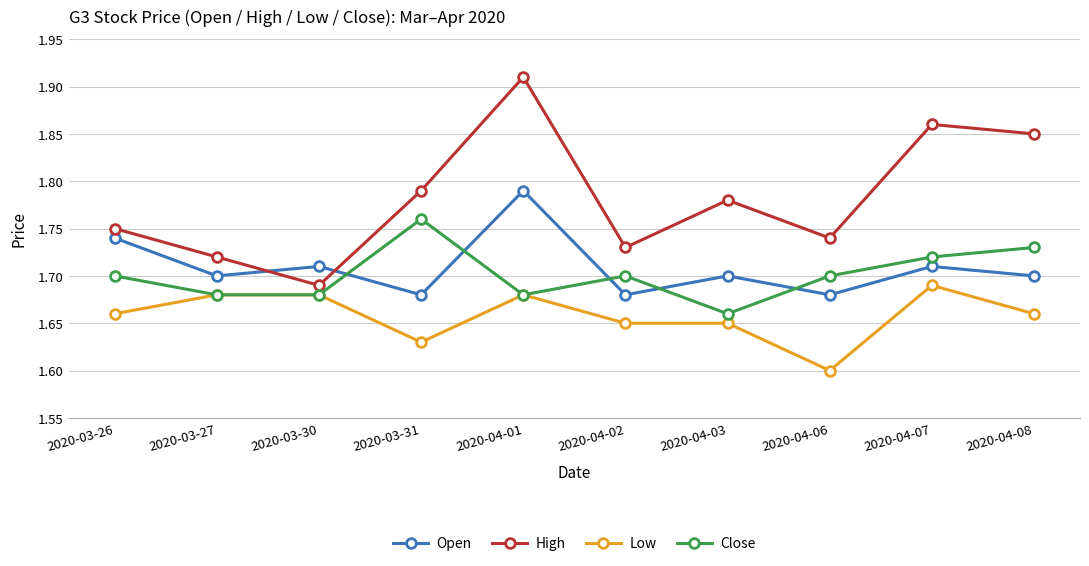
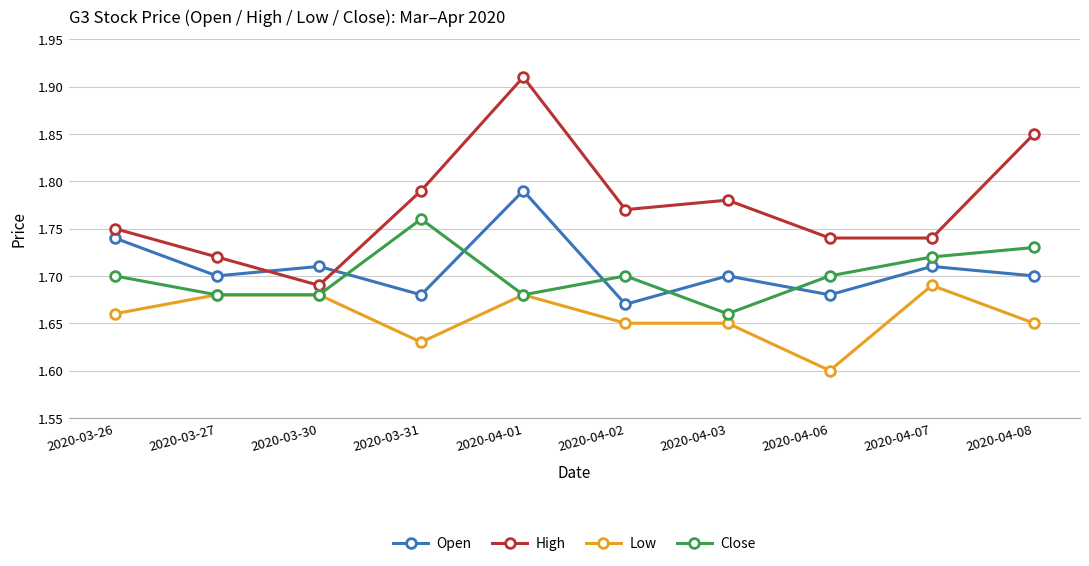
  {
    "Open": {
      "2020-03-26": 1.74,
      "2020-03-27": 1.70,
      "2020-03-30": 1.71,
      "2020-03-31": 1.68,
      "2020-04-01": 1.79,
-     "2020-04-02": 1.68,
+     "2020-04-02": 1.67,
      "2020-04-03": 1.70,
      "2020-04-06": 1.68,
      "2020-04-07": 1.71,
      "2020-04-08": 1.70
    },
    "High": {
      "2020-03-26": 1.75,
      "2020-03-27": 1.72,
      "2020-03-30": 1.69,
      "2020-03-31": 1.79,
      "2020-04-01": 1.91,
-     "2020-04-02": 1.73,
+     "2020-04-02": 1.77,
      "2020-04-03": 1.78,
      "2020-04-06": 1.74,
-     "2020-04-07": 1.86,
+     "2020-04-07": 1.74,
      "2020-04-08": 1.85
    },
    "Low": {
      "2020-03-26": 1.66,
      "2020-03-31": 1.63,
      "2020-04-02": 1.65,
      "2020-04-03": 1.65,
      "2020-04-06": 1.60,
      "2020-04-07": 1.69,
-     "2020-04-08": 1.66
+     "2020-04-08": 1.65
    },
    "Close": {
      "2020-03-26": 1.70,
      "2020-03-31": 1.76,
      "2020-04-02": 1.70,
      "2020-04-03": 1.66,
      "2020-04-06": 1.70,
      "2020-04-07": 1.72,
      "2020-04-08": 1.73
    }
  }
